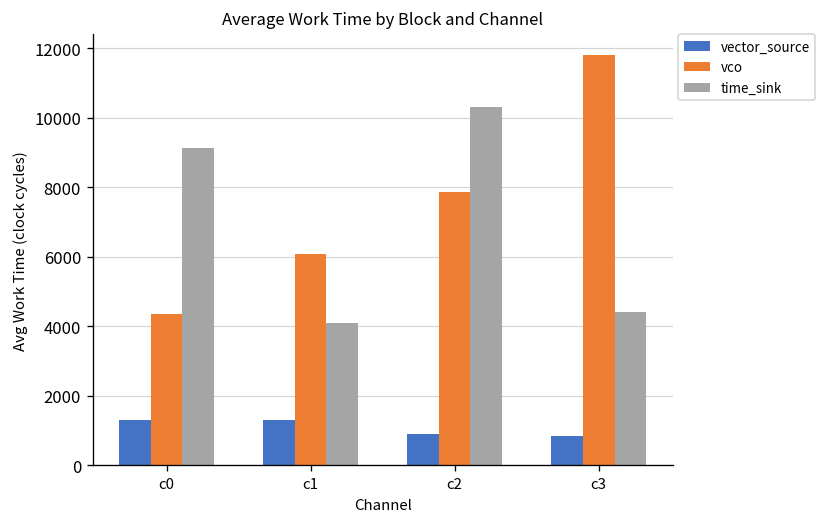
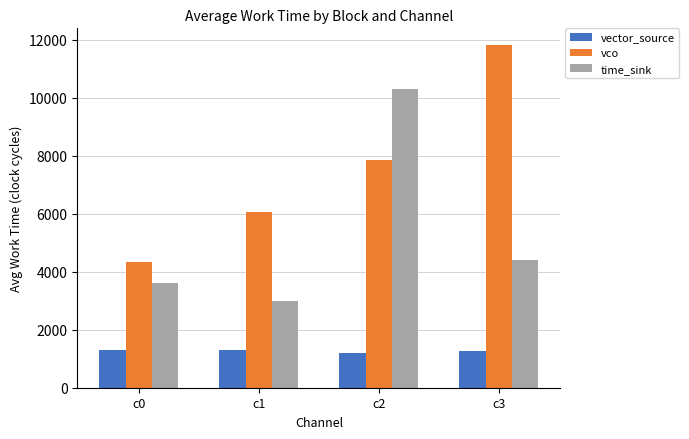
  {
    "vector_source": {
      "c0": 1300,
      "c1": 1300,
-     "c2": 900,
-     "c3": 900
+     "c2": 1200,
+     "c3": 1300
    },
    "vco": {
      "c0": 4400,
      "c1": 6100,
      "c2": 7900,
      "c3": 11800
    },
    "time_sink": {
-     "c0": 9100,
-     "c1": 4100,
+     "c0": 3600,
+     "c1": 3000,
      "c2": 10300,
      "c3": 4400
    }
  }
